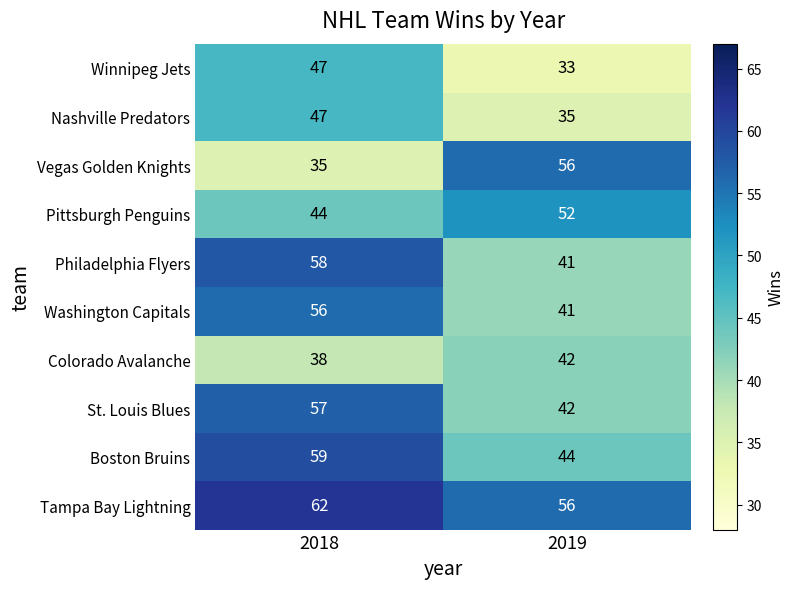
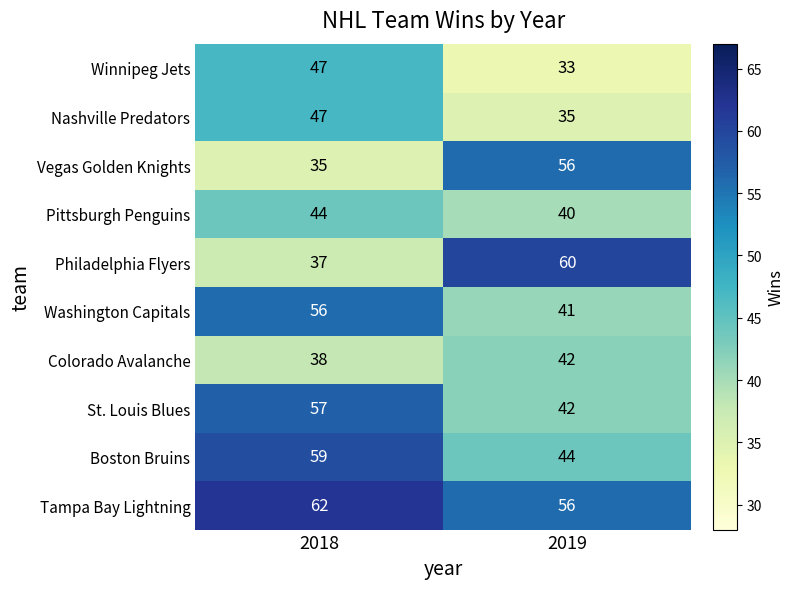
  {
    "Winnipeg Jets": {
      "2018": 47,
      "2019": 33
    },
    "Nashville Predators": {
      "2018": 47,
      "2019": 35
    },
    "Vegas Golden Knights": {
      "2018": 35,
      "2019": 56
    },
    "Pittsburgh Penguins": {
      "2018": 44,
-     "2019": 52
+     "2019": 40
    },
    "Philadelphia Flyers": {
-     "2018": 58,
-     "2019": 41
+     "2018": 37,
+     "2019": 60
    },
    "Washington Capitals": {
      "2018": 56,
      "2019": 41
    },
    "Colorado Avalanche": {
      "2018": 38,
      "2019": 42
    },
    "St. Louis Blues": {
      "2018": 57,
      "2019": 42
    },
    "Boston Bruins": {
      "2018": 59,
      "2019": 44
    },
    "Tampa Bay Lightning": {
      "2018": 62,
      "2019": 56
    }
  }
